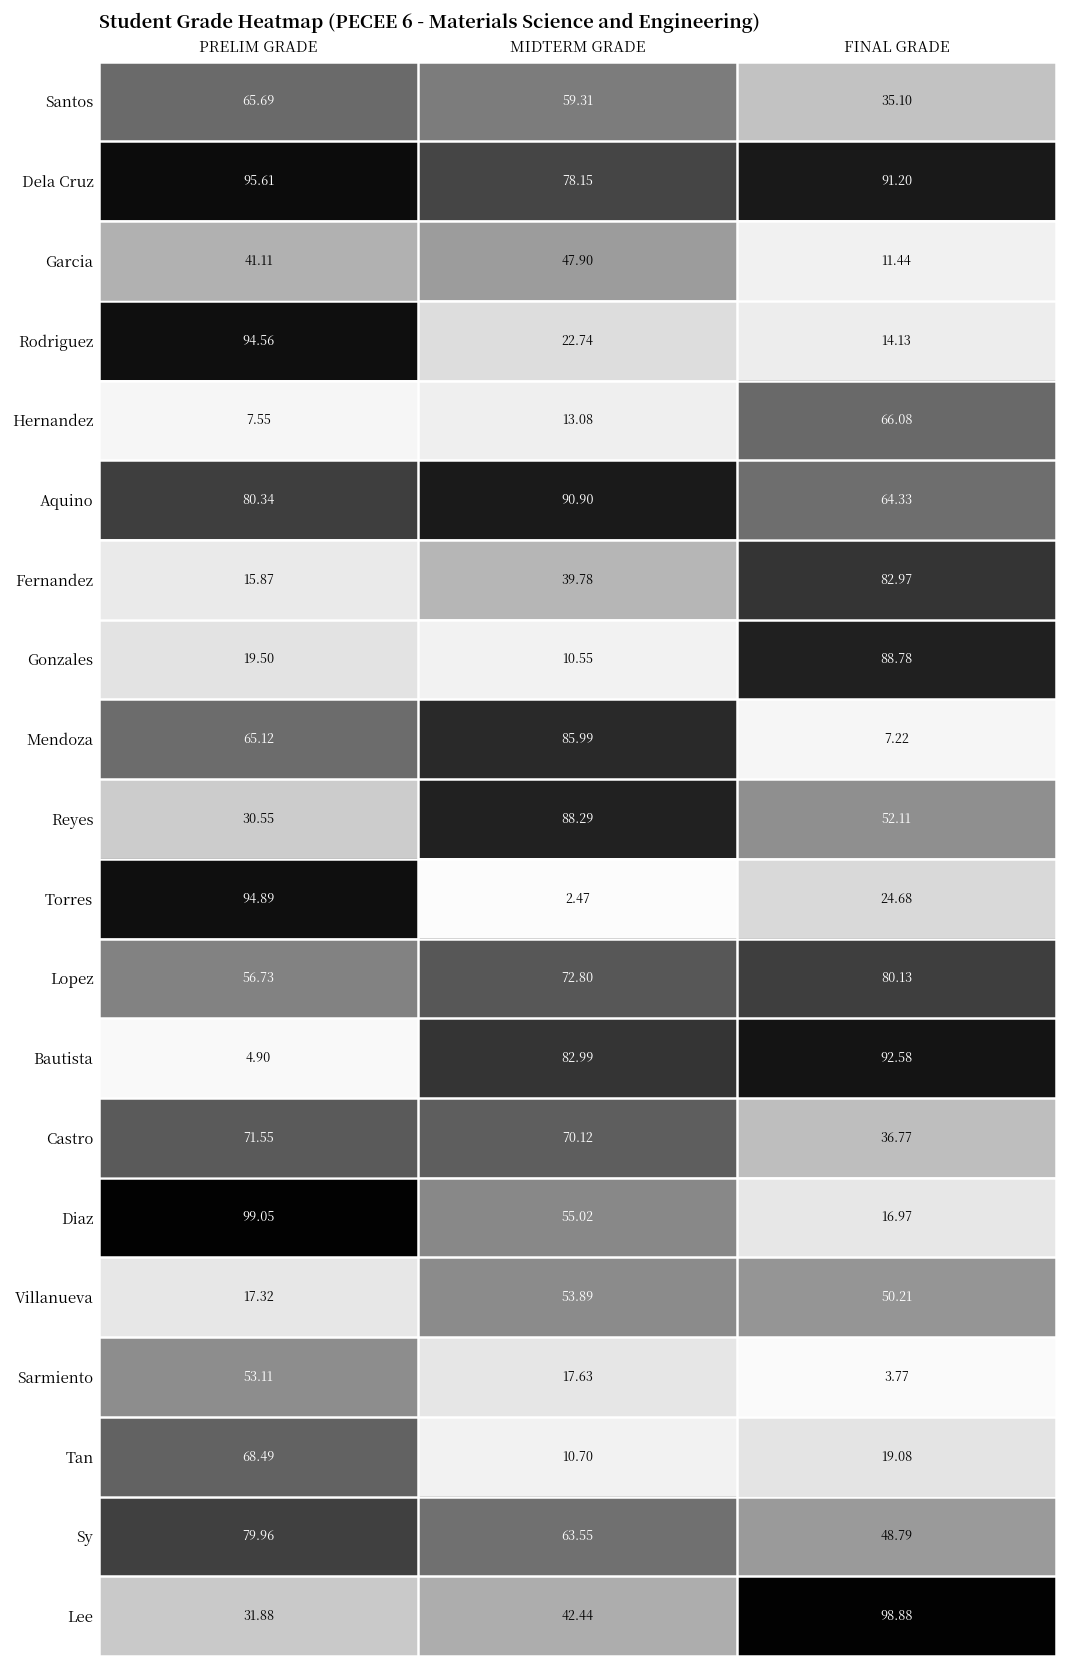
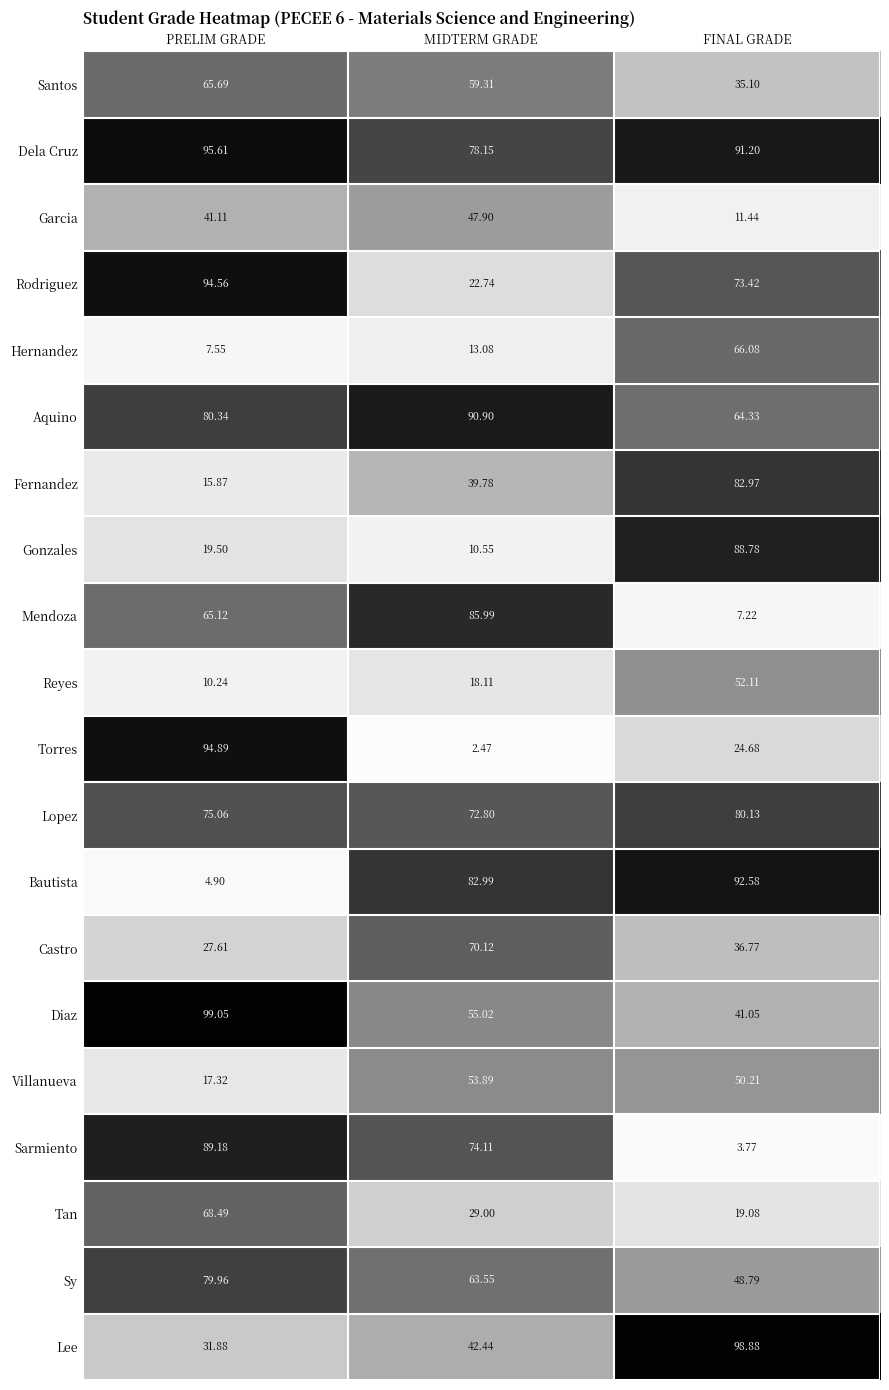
  {
    "Santos": {
      "PRELIM GRADE": 65.69,
      "MIDTERM GRADE": 59.31,
      "FINAL GRADE": 35.10
    },
    "Dela Cruz": {
      "PRELIM GRADE": 95.61,
      "MIDTERM GRADE": 78.15,
      "FINAL GRADE": 91.20
    },
    "Garcia": {
      "PRELIM GRADE": 41.11,
      "MIDTERM GRADE": 47.90,
      "FINAL GRADE": 11.44
    },
    "Rodriguez": {
      "PRELIM GRADE": 94.56,
      "MIDTERM GRADE": 22.74,
-     "FINAL GRADE": 14.13
+     "FINAL GRADE": 73.42
    },
    "Hernandez": {
      "PRELIM GRADE": 7.55,
      "MIDTERM GRADE": 13.08,
      "FINAL GRADE": 66.08
    },
    "Aquino": {
      "PRELIM GRADE": 80.34,
      "MIDTERM GRADE": 90.90,
      "FINAL GRADE": 64.33
    },
    "Fernandez": {
      "PRELIM GRADE": 15.87,
      "MIDTERM GRADE": 39.78,
      "FINAL GRADE": 82.97
    },
    "Gonzales": {
      "PRELIM GRADE": 19.50,
      "MIDTERM GRADE": 10.55,
      "FINAL GRADE": 88.78
    },
    "Mendoza": {
      "PRELIM GRADE": 65.12,
      "MIDTERM GRADE": 85.99,
      "FINAL GRADE": 7.22
    },
    "Reyes": {
-     "PRELIM GRADE": 30.55,
-     "MIDTERM GRADE": 88.29,
+     "PRELIM GRADE": 10.24,
+     "MIDTERM GRADE": 18.11,
      "FINAL GRADE": 52.11
    },
    "Torres": {
      "PRELIM GRADE": 94.89,
      "MIDTERM GRADE": 2.47,
      "FINAL GRADE": 24.68
    },
    "Lopez": {
-     "PRELIM GRADE": 56.73,
+     "PRELIM GRADE": 75.06,
      "MIDTERM GRADE": 72.80,
      "FINAL GRADE": 80.13
    },
    "Bautista": {
      "PRELIM GRADE": 4.90,
      "MIDTERM GRADE": 82.99,
      "FINAL GRADE": 92.58
    },
    "Castro": {
-     "PRELIM GRADE": 71.55,
+     "PRELIM GRADE": 27.61,
      "MIDTERM GRADE": 70.12,
      "FINAL GRADE": 36.77
    },
    "Diaz": {
      "PRELIM GRADE": 99.05,
      "MIDTERM GRADE": 55.02,
-     "FINAL GRADE": 16.97
+     "FINAL GRADE": 41.05
    },
    "Villanueva": {
      "PRELIM GRADE": 17.32,
      "MIDTERM GRADE": 53.89,
      "FINAL GRADE": 50.21
    },
    "Sarmiento": {
-     "PRELIM GRADE": 53.11,
-     "MIDTERM GRADE": 17.63,
+     "PRELIM GRADE": 89.18,
+     "MIDTERM GRADE": 74.11,
      "FINAL GRADE": 3.77
    },
    "Tan": {
      "PRELIM GRADE": 68.49,
-     "MIDTERM GRADE": 10.70,
+     "MIDTERM GRADE": 29.00,
      "FINAL GRADE": 19.08
    },
    "Sy": {
      "PRELIM GRADE": 79.96,
      "MIDTERM GRADE": 63.55,
      "FINAL GRADE": 48.79
    },
    "Lee": {
      "PRELIM GRADE": 31.88,
      "MIDTERM GRADE": 42.44,
      "FINAL GRADE": 98.88
    }
  }
